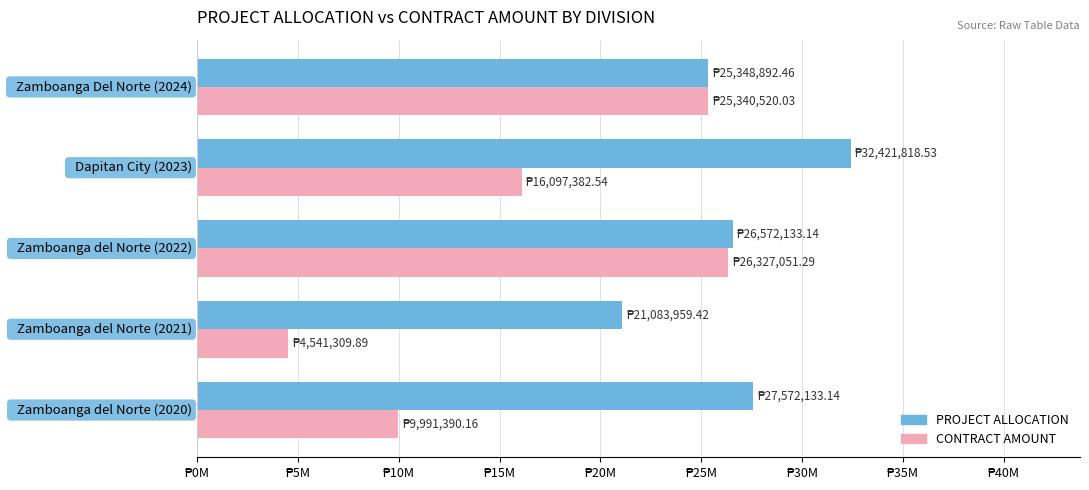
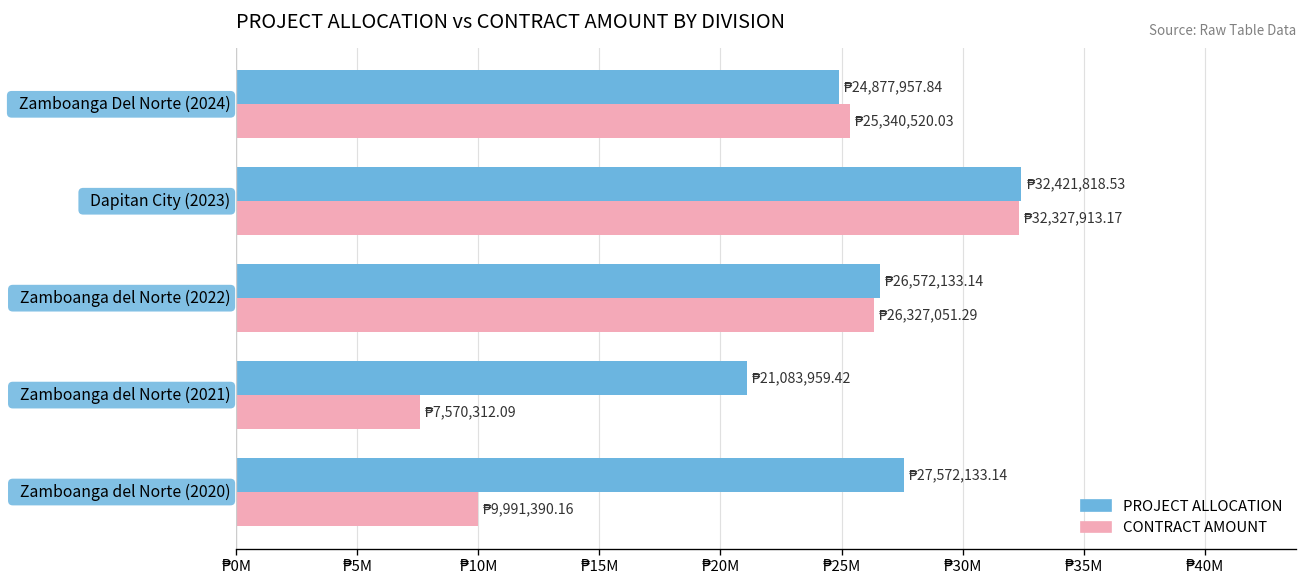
  {
    "PROJECT ALLOCATION": {
-     "Zamboanga Del Norte (2024)": "25,348,892.46",
+     "Zamboanga Del Norte (2024)": "24,877,957.84",
      "Dapitan City (2023)": "32,421,818.53",
      "Zamboanga del Norte (2022)": "26,572,133.14",
      "Zamboanga del Norte (2021)": "21,083,959.42",
      "Zamboanga del Norte (2020)": "27,572,133.14"
    },
    "CONTRACT AMOUNT": {
      "Zamboanga Del Norte (2024)": "25,340,520.03",
-     "Dapitan City (2023)": "16,097,382.54",
+     "Dapitan City (2023)": "32,327,913.17",
      "Zamboanga del Norte (2022)": "26,327,051.29",
-     "Zamboanga del Norte (2021)": "4,541,309.89",
+     "Zamboanga del Norte (2021)": "7,570,312.09",
      "Zamboanga del Norte (2020)": "9,991,390.16"
    }
  }
